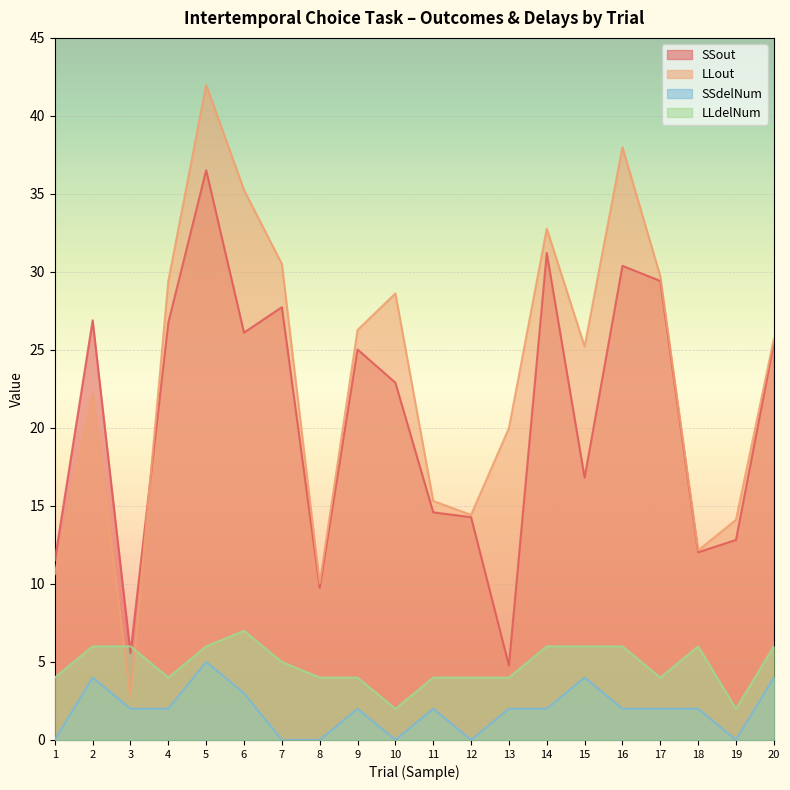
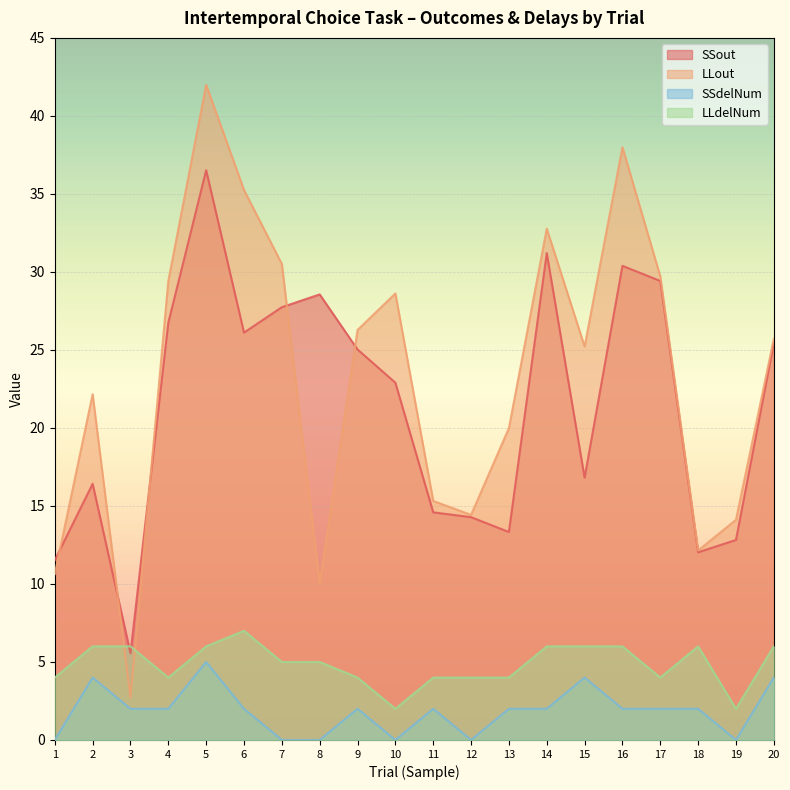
  {
    "SSout": {
      "1": 11.5,
-     "2": 26.9,
+     "2": 16.4,
      "3": 5.6,
      "4": 26.8,
      "5": 36.5,
      "6": 26.1,
      "7": 27.7,
-     "8": 9.8,
+     "8": 28.6,
      "9": 25.0,
      "10": 22.9,
      "11": 14.6,
-     "13": 4.8,
+     "13": 13.3,
      "14": 31.2,
      "15": 16.8,
      "16": 30.4,
      "17": 29.4,
      "19": 12.8,
      "20": 25.5
    },
    "LLout": {
      "1": 10.6,
      "2": 22.2,
      "3": 2.7,
      "4": 29.4,
      "5": 42.0,
      "6": 35.3,
      "7": 30.5,
      "8": 10.0,
      "9": 26.3,
      "10": 28.6,
      "11": 15.3,
      "13": 20.0,
      "14": 32.8,
      "15": 25.2,
      "16": 38.0,
      "17": 29.7,
      "19": 14.1,
      "20": 25.7
    },
    "SSdelNum": {
      "1": 0,
      "2": 4,
      "3": 2,
      "4": 2,
      "5": 5,
-     "6": 3,
+     "6": 2,
      "7": 0,
      "8": 0,
      "9": 2,
      "10": 0,
      "11": 2,
      "12": 0,
      "13": 2,
      "14": 2,
      "15": 4,
      "16": 2,
      "17": 2,
      "18": 2,
      "19": 0,
      "20": 4
    },
    "LLdelNum": {
      "1": 4,
      "2": 6,
      "3": 6,
      "4": 4,
      "5": 6,
      "6": 7,
      "7": 5,
-     "8": 4,
+     "8": 5,
      "9": 4,
      "10": 2,
      "11": 4,
      "12": 4,
      "13": 4,
      "14": 6,
      "15": 6,
      "16": 6,
      "17": 4,
      "18": 6,
      "19": 2,
      "20": 6
    }
  }
